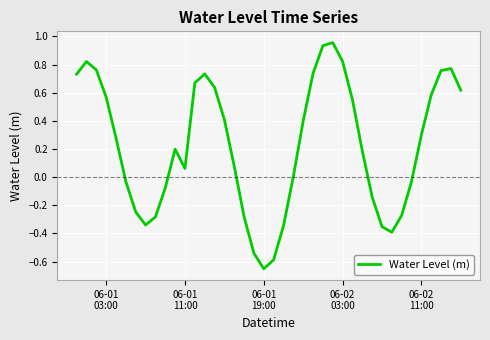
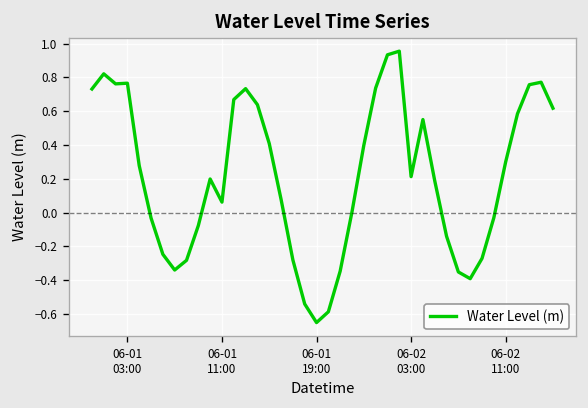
  {
-   "06-01 03:00": 0.57,
+   "06-01 03:00": 0.77,
    "06-01 11:00": 0.06,
    "06-01 19:00": -0.65,
-   "06-02 03:00": 0.82,
+   "06-02 03:00": 0.21,
    "06-02 11:00": 0.30
  }
